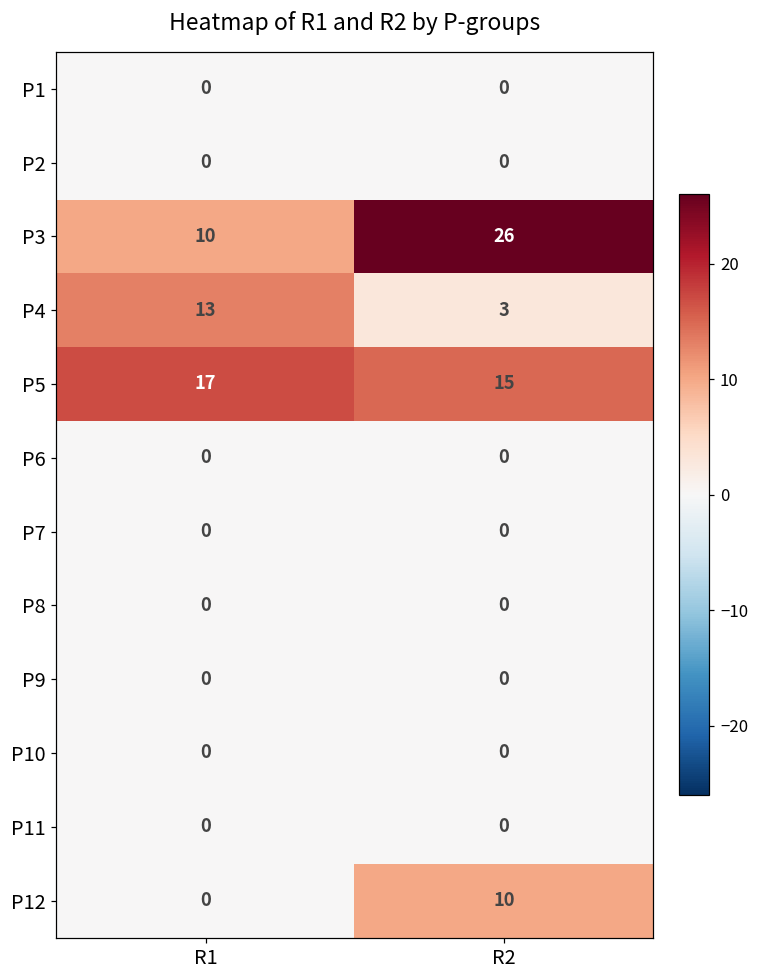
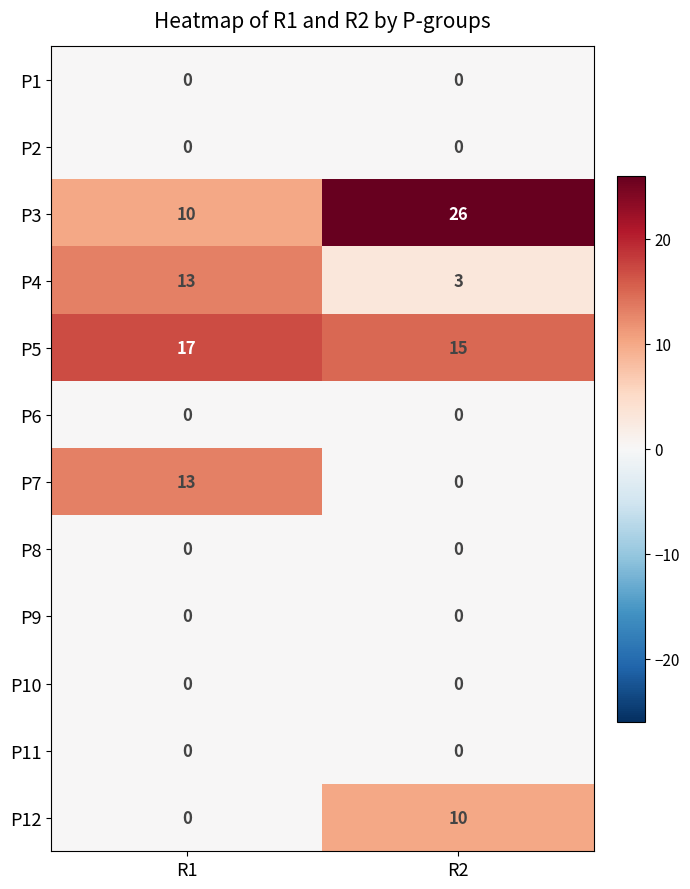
  {
    "P1": {
      "R1": 0,
      "R2": 0
    },
    "P2": {
      "R1": 0,
      "R2": 0
    },
    "P3": {
      "R1": 10,
      "R2": 26
    },
    "P4": {
      "R1": 13,
      "R2": 3
    },
    "P5": {
      "R1": 17,
      "R2": 15
    },
    "P6": {
      "R1": 0,
      "R2": 0
    },
    "P7": {
-     "R1": 0,
+     "R1": 13,
      "R2": 0
    },
    "P8": {
      "R1": 0,
      "R2": 0
    },
    "P9": {
      "R1": 0,
      "R2": 0
    },
    "P10": {
      "R1": 0,
      "R2": 0
    },
    "P11": {
      "R1": 0,
      "R2": 0
    },
    "P12": {
      "R1": 0,
      "R2": 10
    }
  }
